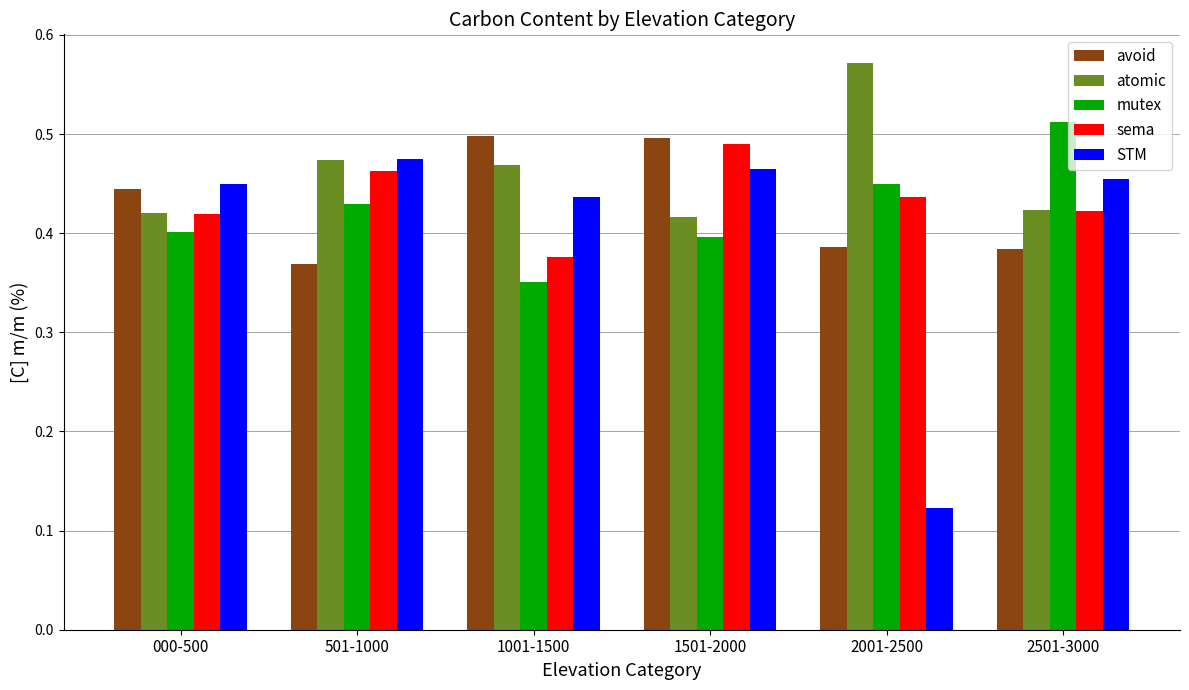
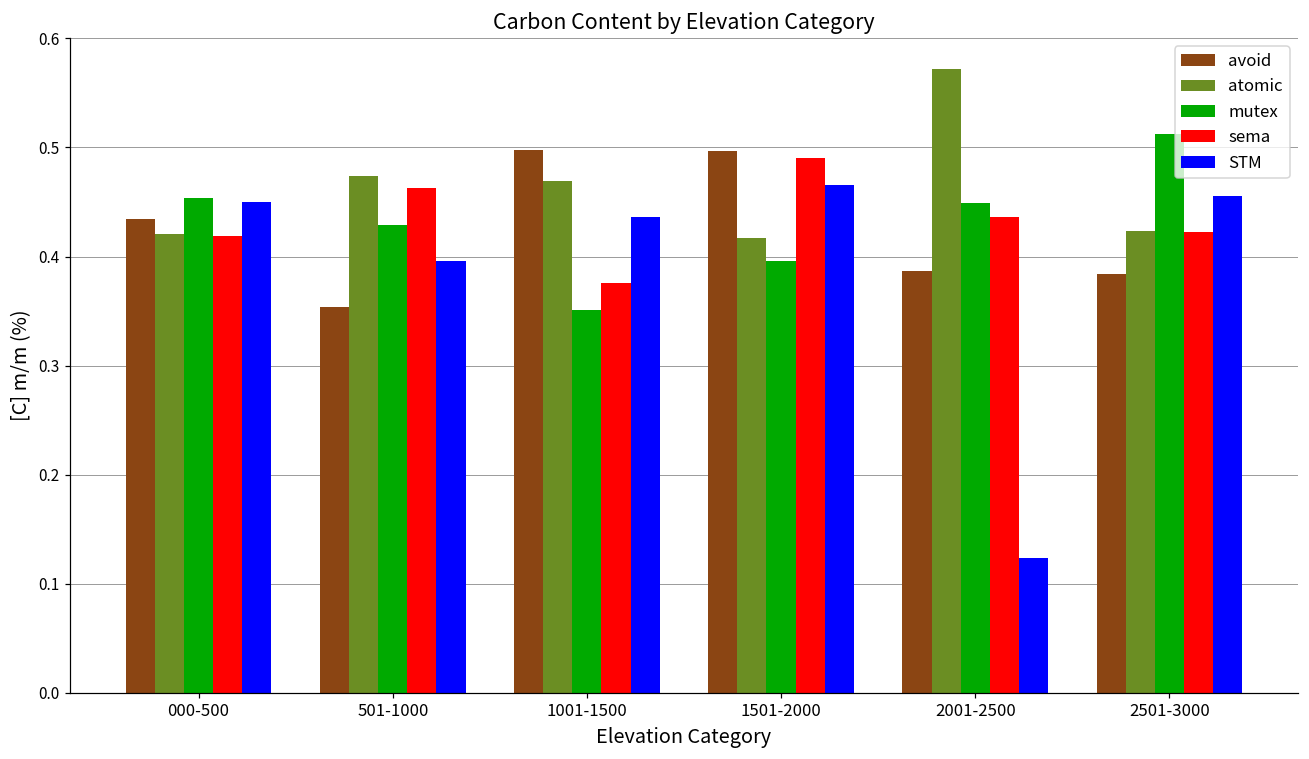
  {
    "avoid": {
-     "000-500": 0.44,
-     "501-1000": 0.37,
+     "000-500": 0.43,
+     "501-1000": 0.35,
      "1001-1500": 0.50,
      "1501-2000": 0.50,
      "2001-2500": 0.39,
      "2501-3000": 0.38
    },
    "atomic": {
      "000-500": 0.42,
      "501-1000": 0.47,
      "1001-1500": 0.47,
      "1501-2000": 0.42,
      "2001-2500": 0.57,
      "2501-3000": 0.42
    },
    "mutex": {
-     "000-500": 0.40,
+     "000-500": 0.45,
      "501-1000": 0.43,
      "1001-1500": 0.35,
      "1501-2000": 0.40,
      "2001-2500": 0.45,
      "2501-3000": 0.51
    },
    "sema": {
      "000-500": 0.42,
      "501-1000": 0.46,
      "1001-1500": 0.38,
      "1501-2000": 0.49,
      "2001-2500": 0.44,
      "2501-3000": 0.42
    },
    "STM": {
      "000-500": 0.45,
-     "501-1000": 0.47,
+     "501-1000": 0.40,
      "1001-1500": 0.44,
      "1501-2000": 0.47,
      "2001-2500": 0.12,
      "2501-3000": 0.46
    }
  }
